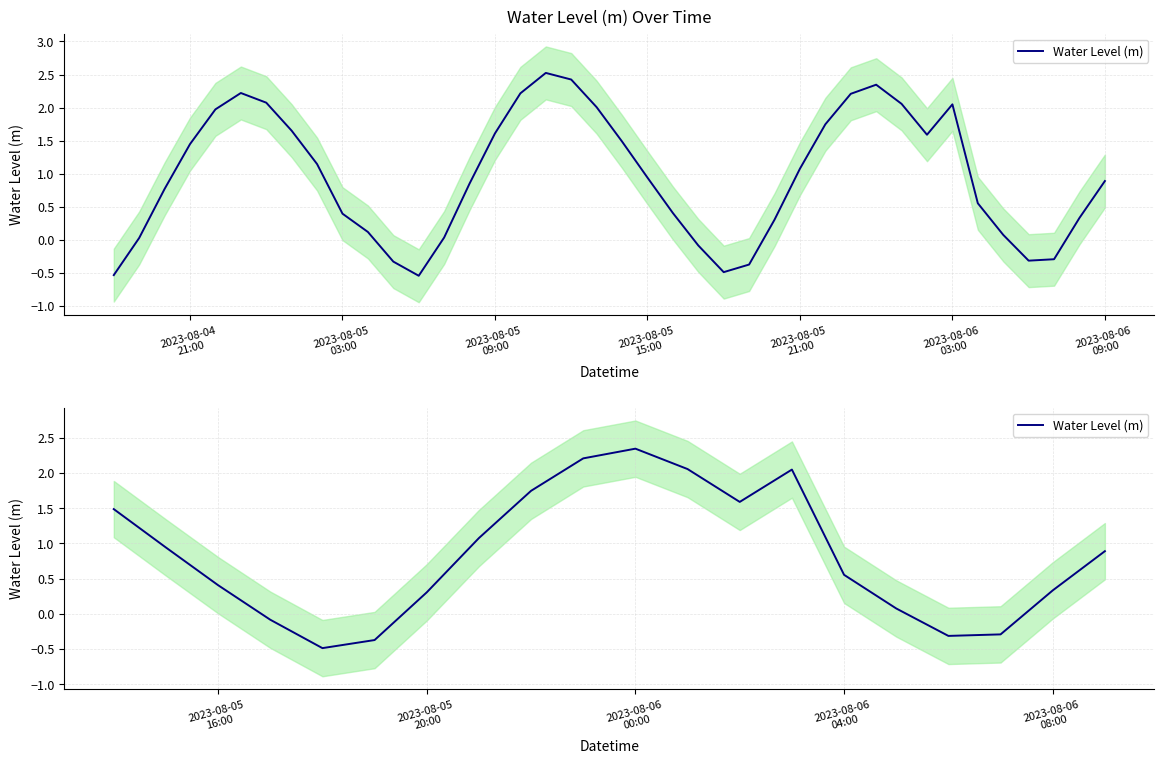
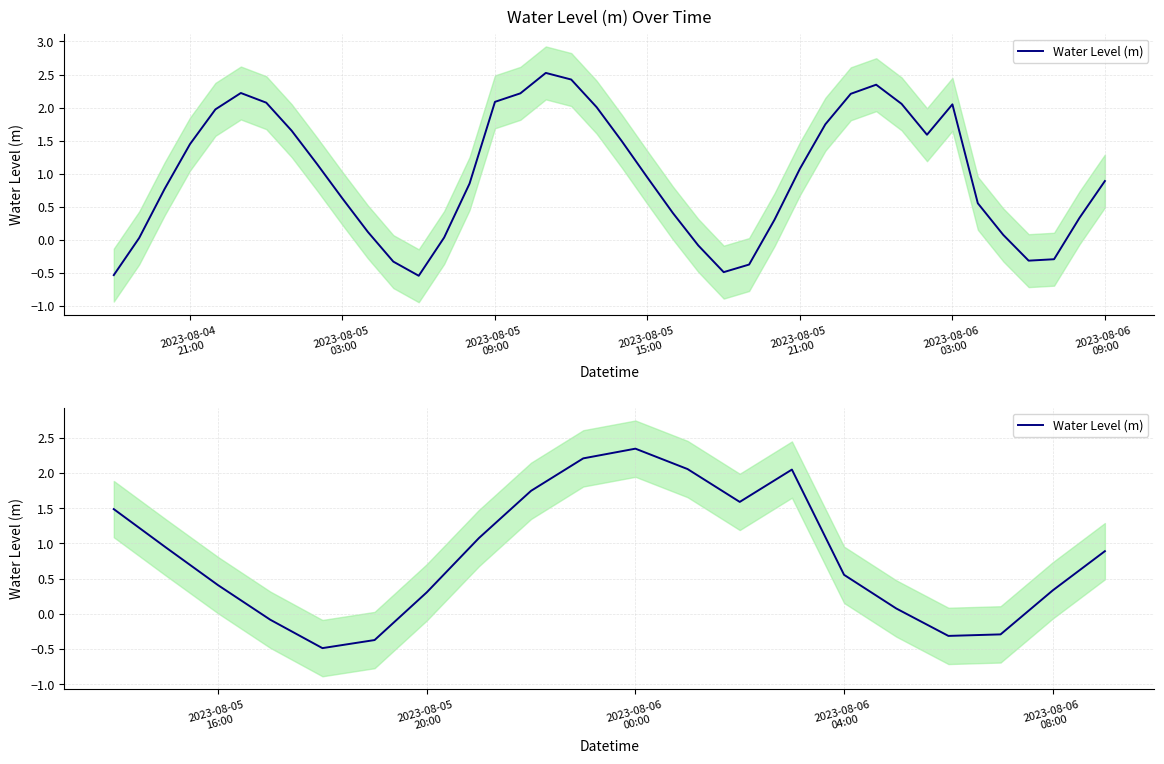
  {
    "Water Level (m) Over Time": {
      "Water Level (m)": {
        "2023-08-04 21:00": 1.4,
-       "2023-08-05 03:00": 0.4,
-       "2023-08-05 09:00": 1.6,
+       "2023-08-05 03:00": 0.6,
+       "2023-08-05 09:00": 2.1,
        "2023-08-05 15:00": 0.9,
        "2023-08-05 21:00": 1.1,
        "2023-08-06 03:00": 2.0,
        "2023-08-06 09:00": 0.9
      }
    }
  }
